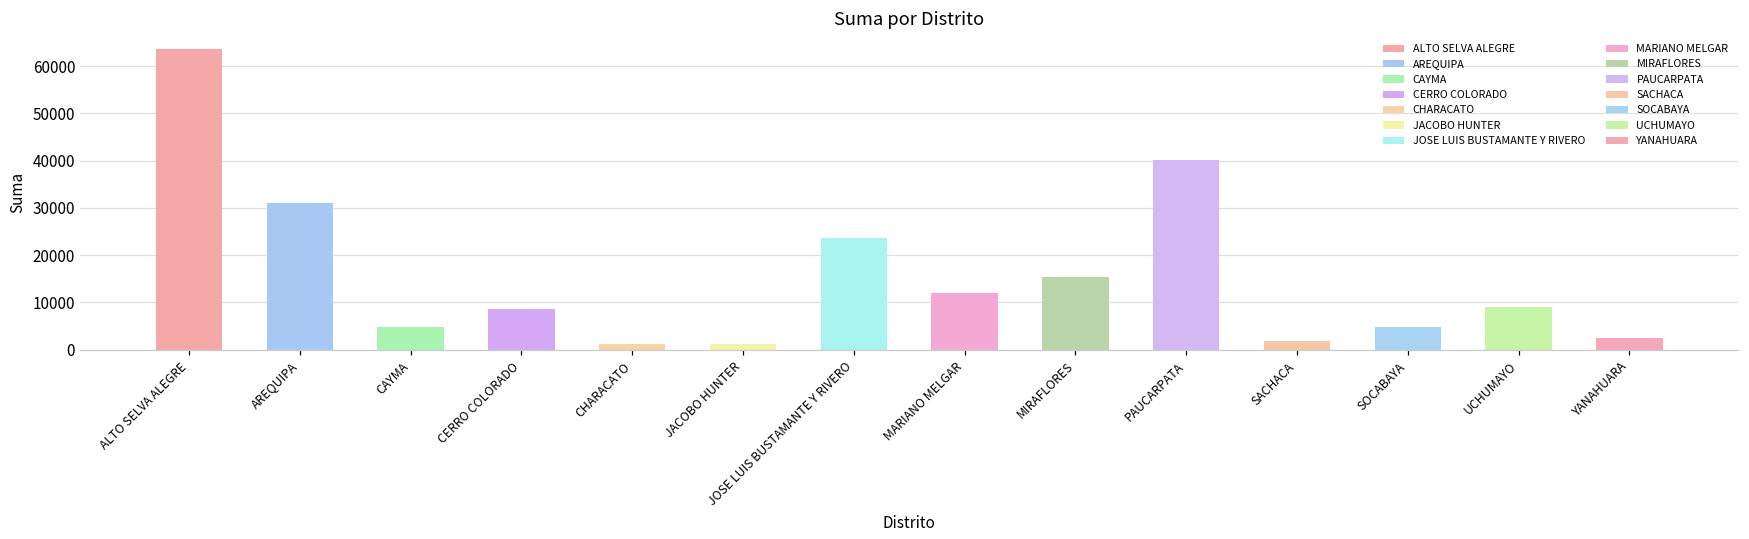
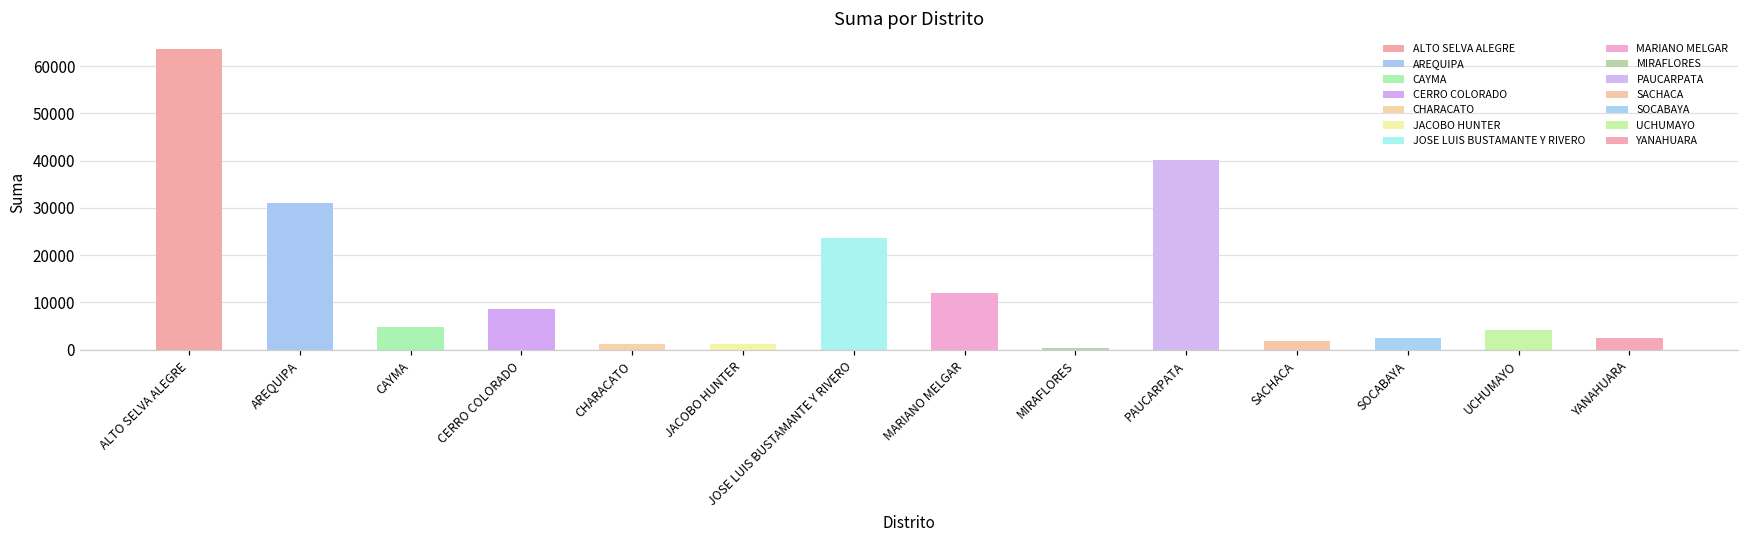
  {
    "ALTO SELVA ALEGRE": 64000,
    "AREQUIPA": 31000,
    "CAYMA": 5000,
    "CERRO COLORADO": 9000,
    "CHARACATO": 1000,
    "JACOBO HUNTER": 1000,
    "JOSE LUIS BUSTAMANTE Y RIVERO": 24000,
    "MARIANO MELGAR": 12000,
-   "MIRAFLORES": 15000,
+   "MIRAFLORES": 0,
    "PAUCARPATA": 40000,
    "SACHACA": 2000,
-   "SOCABAYA": 5000,
-   "UCHUMAYO": 9000,
+   "SOCABAYA": 2000,
+   "UCHUMAYO": 4000,
    "YANAHUARA": 3000
  }
